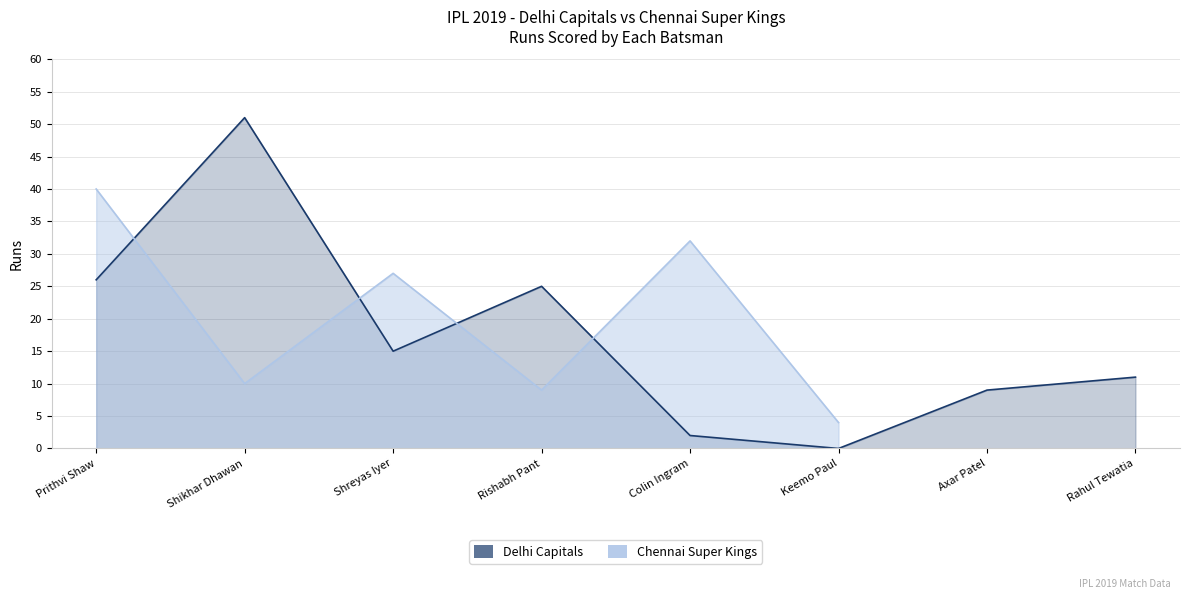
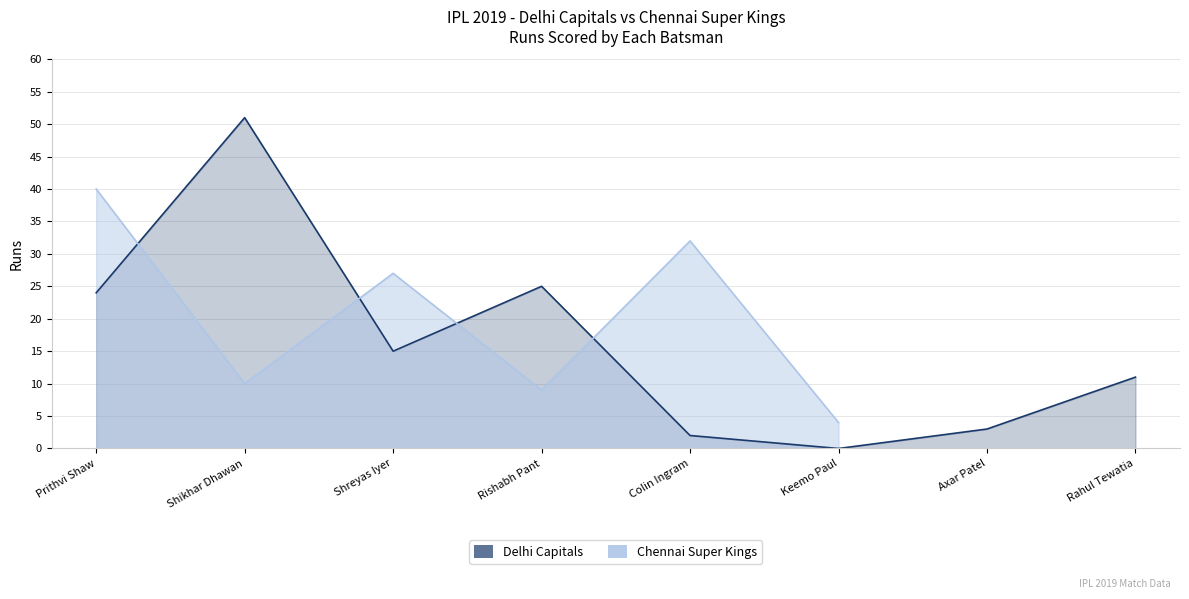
  {
    "Delhi Capitals": {
-     "Prithvi Shaw": 26,
+     "Prithvi Shaw": 24,
      "Shikhar Dhawan": 51,
      "Shreyas Iyer": 15,
      "Rishabh Pant": 25,
      "Colin Ingram": 2,
      "Keemo Paul": 0,
-     "Axar Patel": 9,
+     "Axar Patel": 3,
      "Rahul Tewatia": 11
    },
    "Chennai Super Kings": {
      "Prithvi Shaw": 40,
      "Shikhar Dhawan": 10,
      "Shreyas Iyer": 27,
      "Rishabh Pant": 9,
      "Colin Ingram": 32,
      "Keemo Paul": 4
    }
  }
